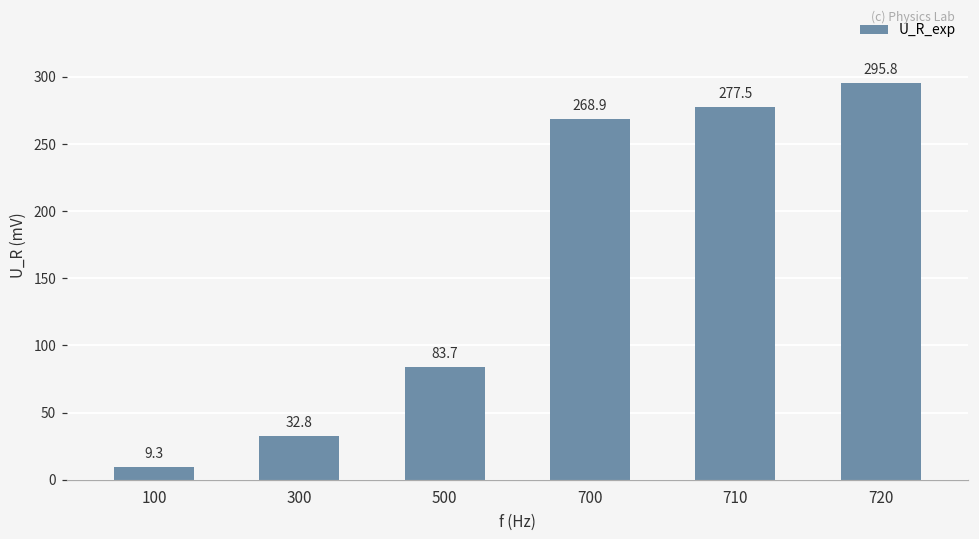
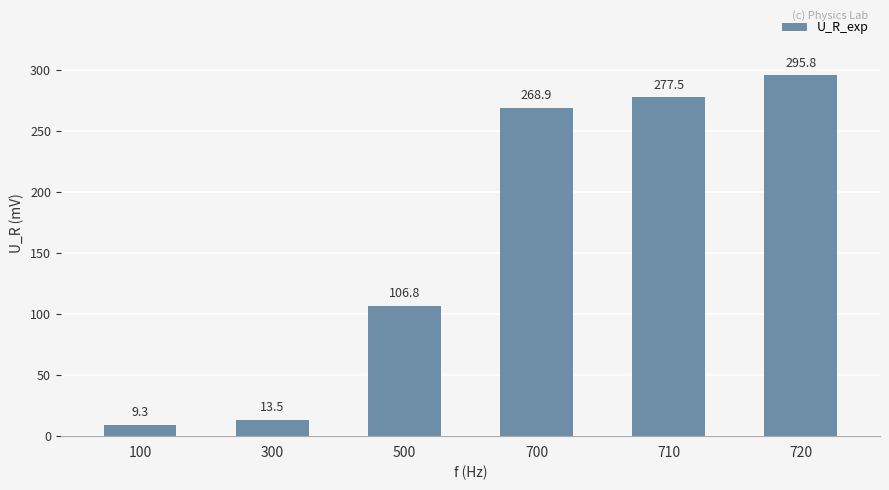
  {
    "100": 9.3,
-   "300": 32.8,
-   "500": 83.7,
+   "300": 13.5,
+   "500": 106.8,
    "700": 268.9,
    "710": 277.5,
    "720": 295.8
  }
